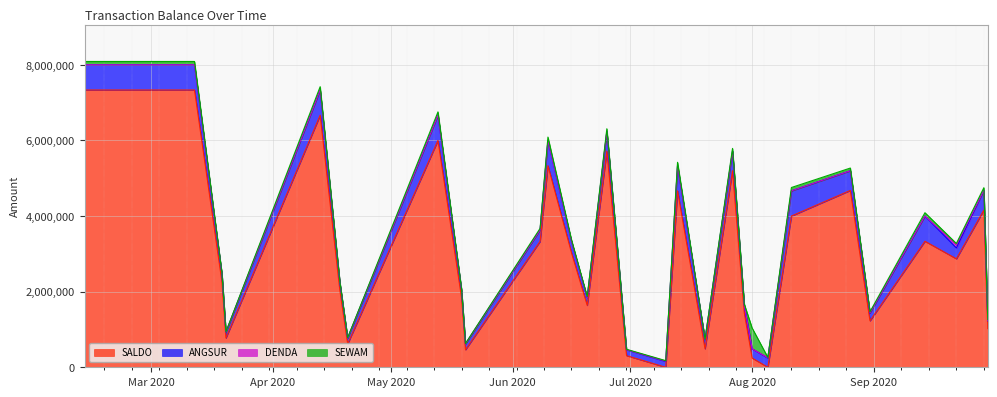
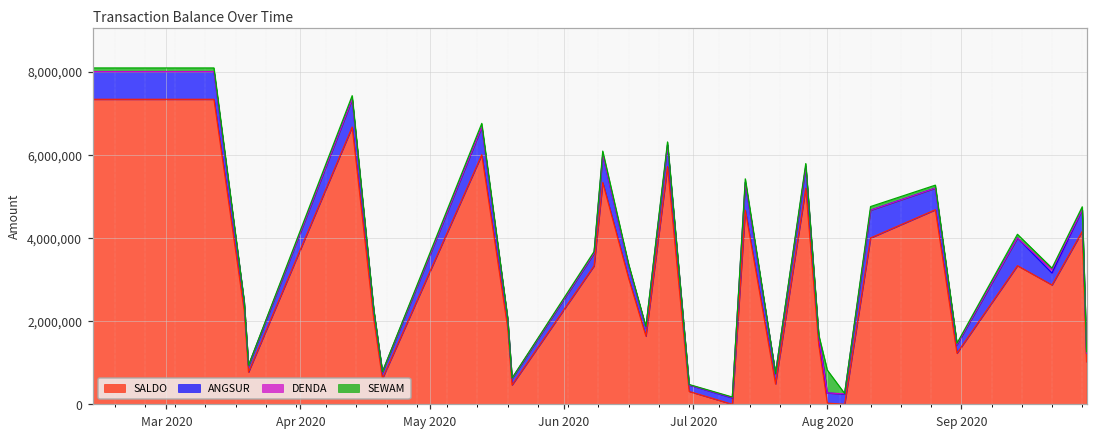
  {
    "SALDO": {
-     "Aug 2020": "200,000"
+     "Aug 2020": "0"
    },
    "SEWAM": {
      "Aug 2020": "500,000"
    }
  }
